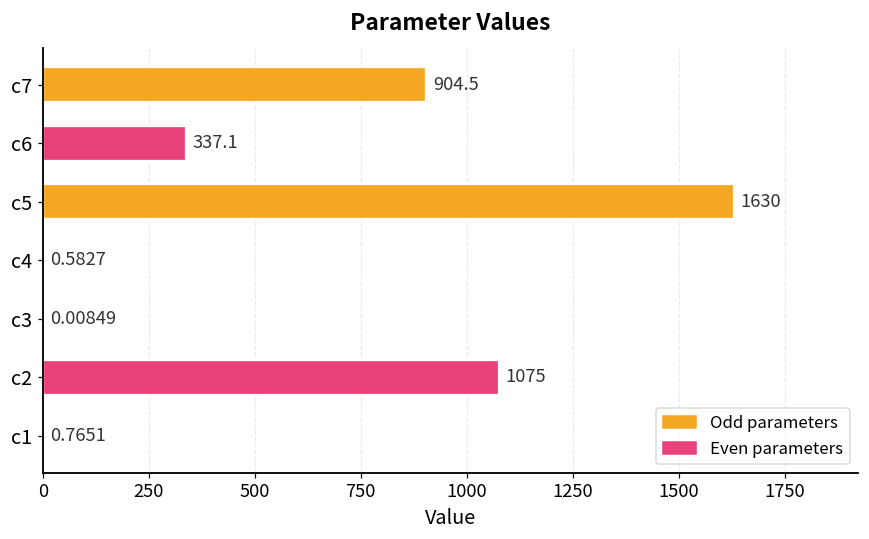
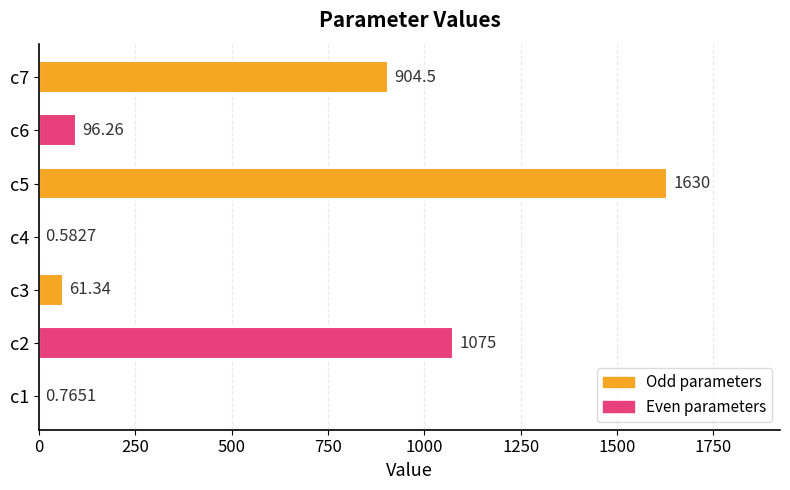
  {
    "c7": 904.5,
-   "c6": 337.1,
+   "c6": 96.26,
    "c5": 1630,
    "c4": 0.5827,
-   "c3": 0.00849,
+   "c3": 61.34,
    "c2": 1075,
    "c1": 0.7651
  }
